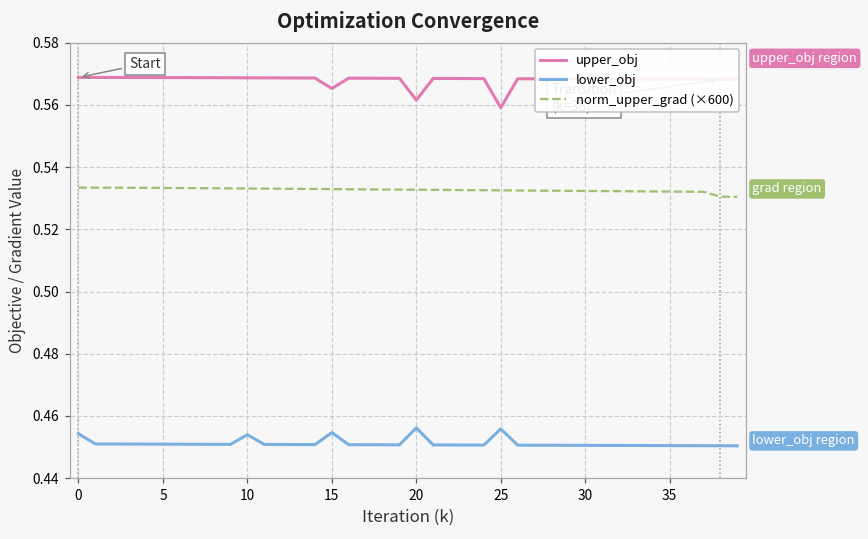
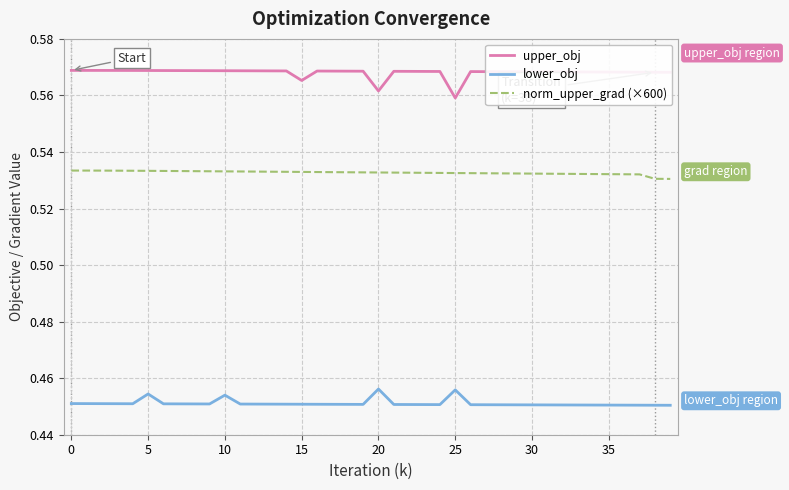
  {
    "upper_obj": {
      "0": 0.569,
      "5": 0.569,
      "10": 0.569,
      "15": 0.565,
      "20": 0.562,
      "25": 0.559
    },
    "lower_obj": {
-     "0": 0.454,
-     "5": 0.451,
+     "0": 0.451,
+     "5": 0.454,
      "10": 0.454,
-     "15": 0.455,
+     "15": 0.451,
      "20": 0.456,
      "25": 0.456,
      "30": 0.451,
      "35": 0.450
    },
    "norm_upper_grad (×600)": {
      "0": 0.533,
      "5": 0.533,
      "10": 0.533,
      "15": 0.533,
      "20": 0.533,
      "25": 0.533,
      "30": 0.532,
      "35": 0.532
    }
  }
